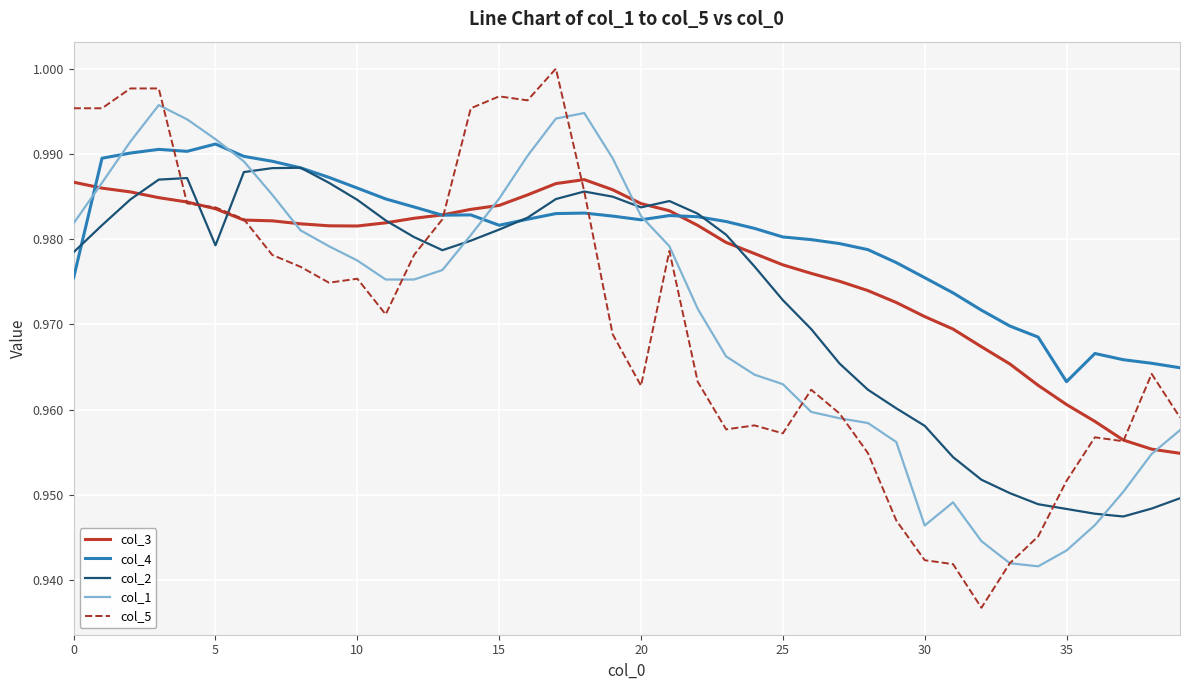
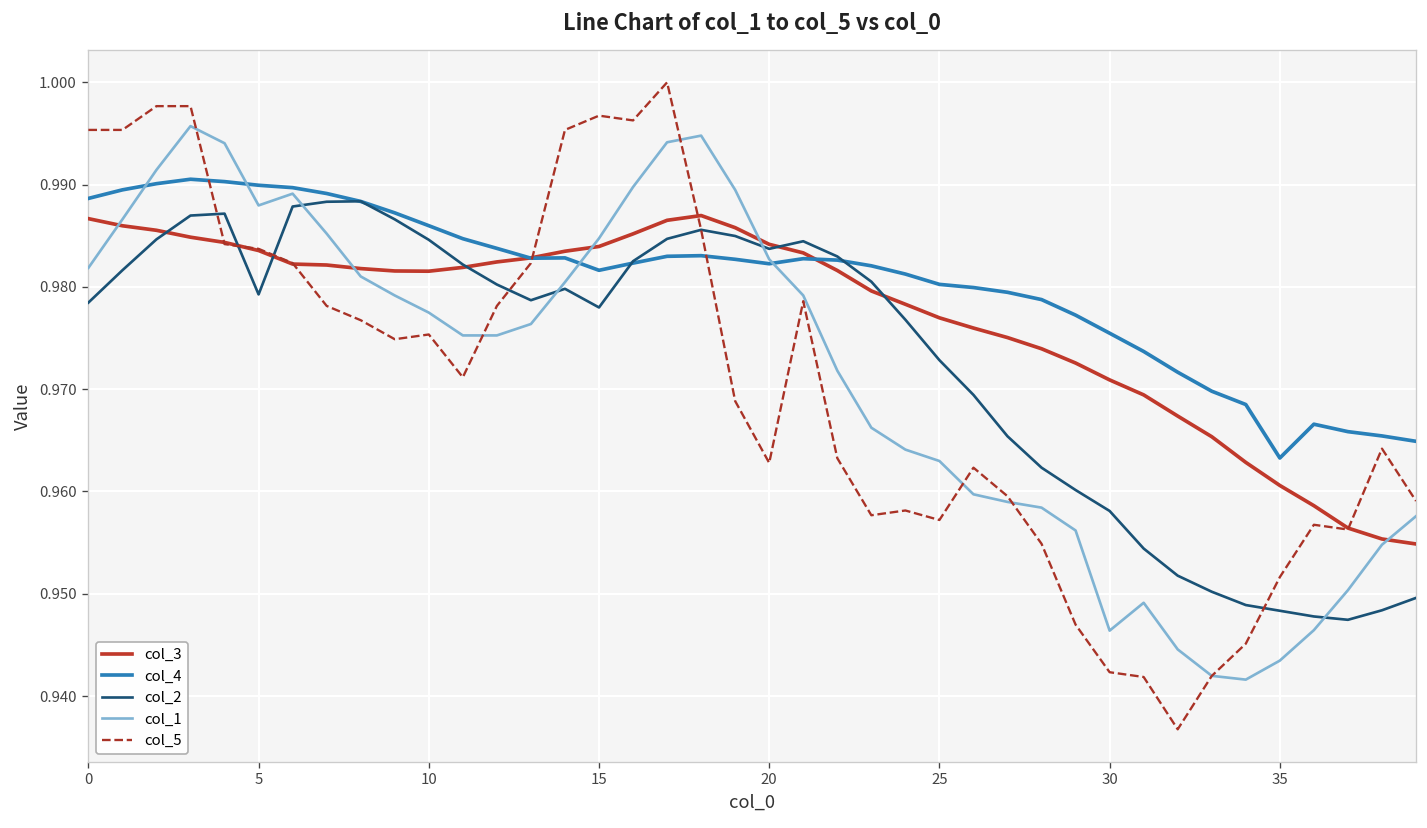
  {
    "col_4": {
-     "0": 0.975,
-     "5": 0.991,
+     "0": 0.989,
+     "5": 0.990,
      "10": 0.986,
      "15": 0.982,
      "20": 0.982,
      "25": 0.980,
      "30": 0.975,
      "35": 0.963
    },
    "col_2": {
      "0": 0.978,
      "5": 0.979,
      "10": 0.985,
-     "15": 0.981,
+     "15": 0.978,
      "20": 0.984,
      "25": 0.973,
      "30": 0.958,
      "35": 0.948
    },
    "col_1": {
      "0": 0.982,
-     "5": 0.992,
+     "5": 0.988,
      "10": 0.977,
      "15": 0.985,
      "20": 0.983,
      "25": 0.963,
      "30": 0.946,
      "35": 0.943
    }
  }
